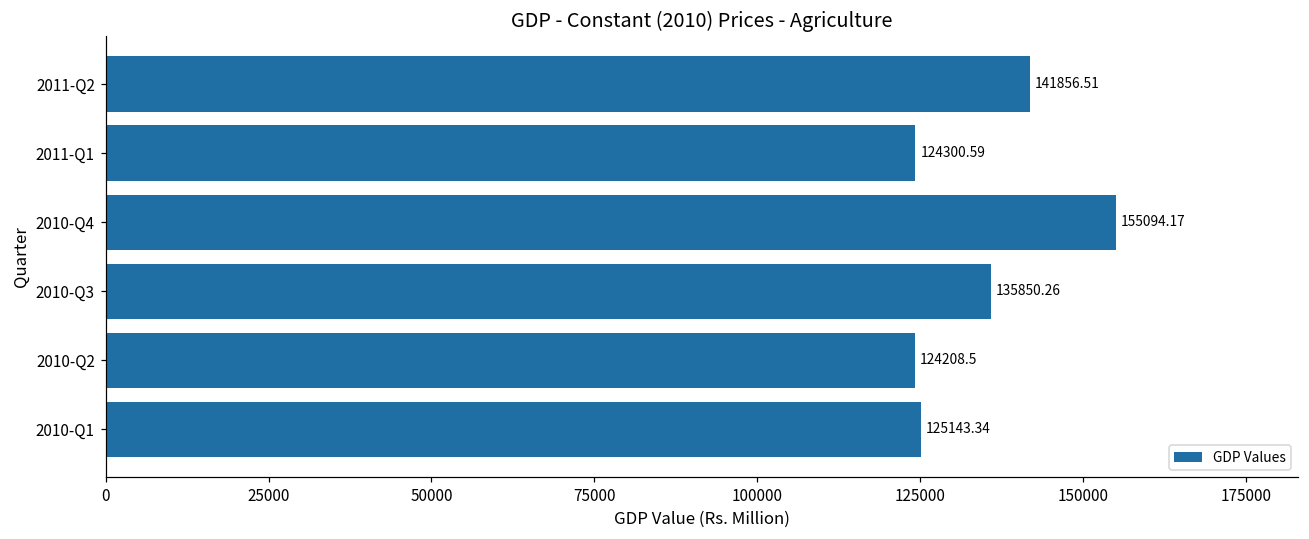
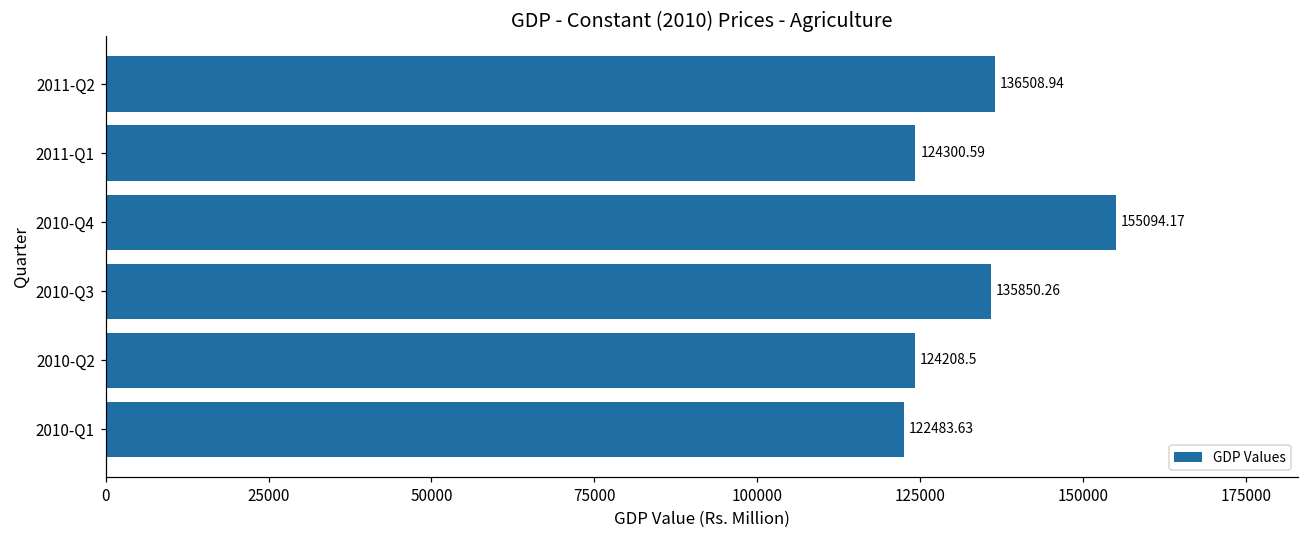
  {
-   "2011-Q2": 141856.51,
+   "2011-Q2": 136508.94,
    "2011-Q1": 124300.59,
    "2010-Q4": 155094.17,
    "2010-Q3": 135850.26,
    "2010-Q2": 124208.5,
-   "2010-Q1": 125143.34
+   "2010-Q1": 122483.63
  }
